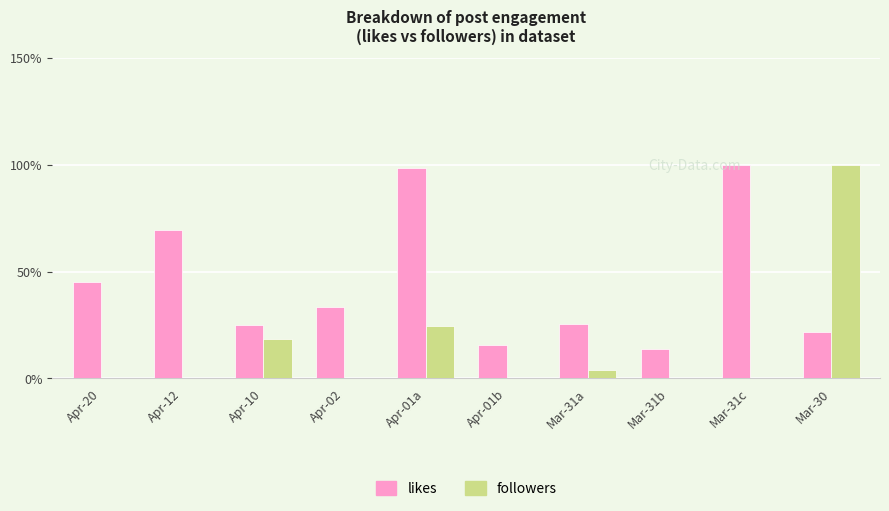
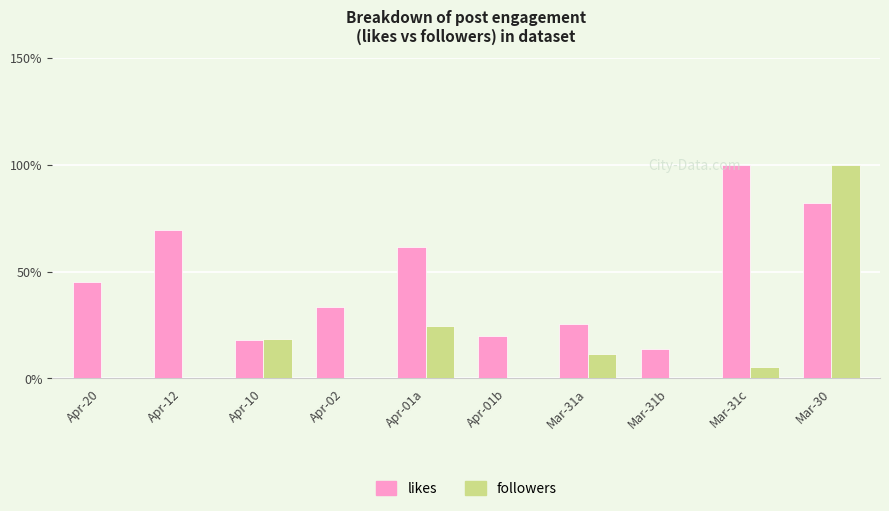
  {
    "likes": {
      "Apr-20": "45%",
      "Apr-12": "70%",
-     "Apr-10": "25%",
+     "Apr-10": "18%",
      "Apr-02": "33%",
-     "Apr-01a": "98%",
-     "Apr-01b": "16%",
+     "Apr-01a": "62%",
+     "Apr-01b": "20%",
      "Mar-31a": "25%",
      "Mar-31b": "14%",
      "Mar-31c": "100%",
-     "Mar-30": "22%"
+     "Mar-30": "82%"
    },
    "followers": {
      "Apr-10": "18%",
      "Apr-01a": "25%",
-     "Mar-31a": "4%",
-     "Mar-31c": "0%",
+     "Mar-31a": "12%",
+     "Mar-31c": "5%",
      "Mar-30": "100%"
    }
  }
